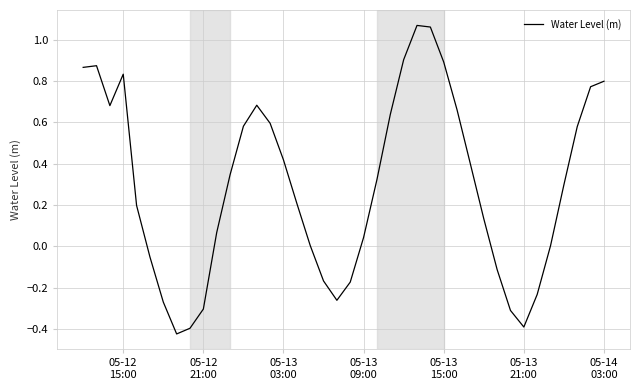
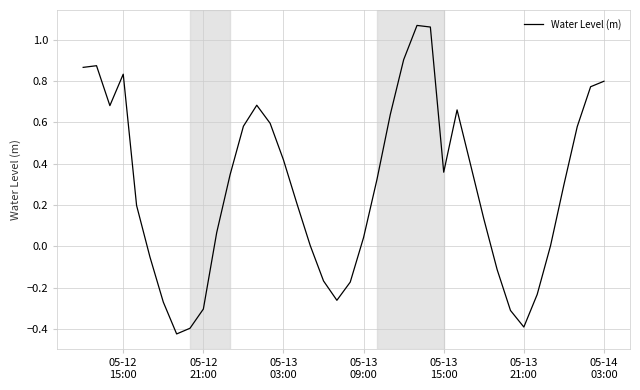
  {
    "05-12 15:00": 0.83,
    "05-12 21:00": -0.30,
    "05-13 03:00": 0.42,
    "05-13 09:00": 0.04,
-   "05-13 15:00": 0.89,
+   "05-13 15:00": 0.36,
    "05-13 21:00": -0.39,
    "05-14 03:00": 0.80
  }
